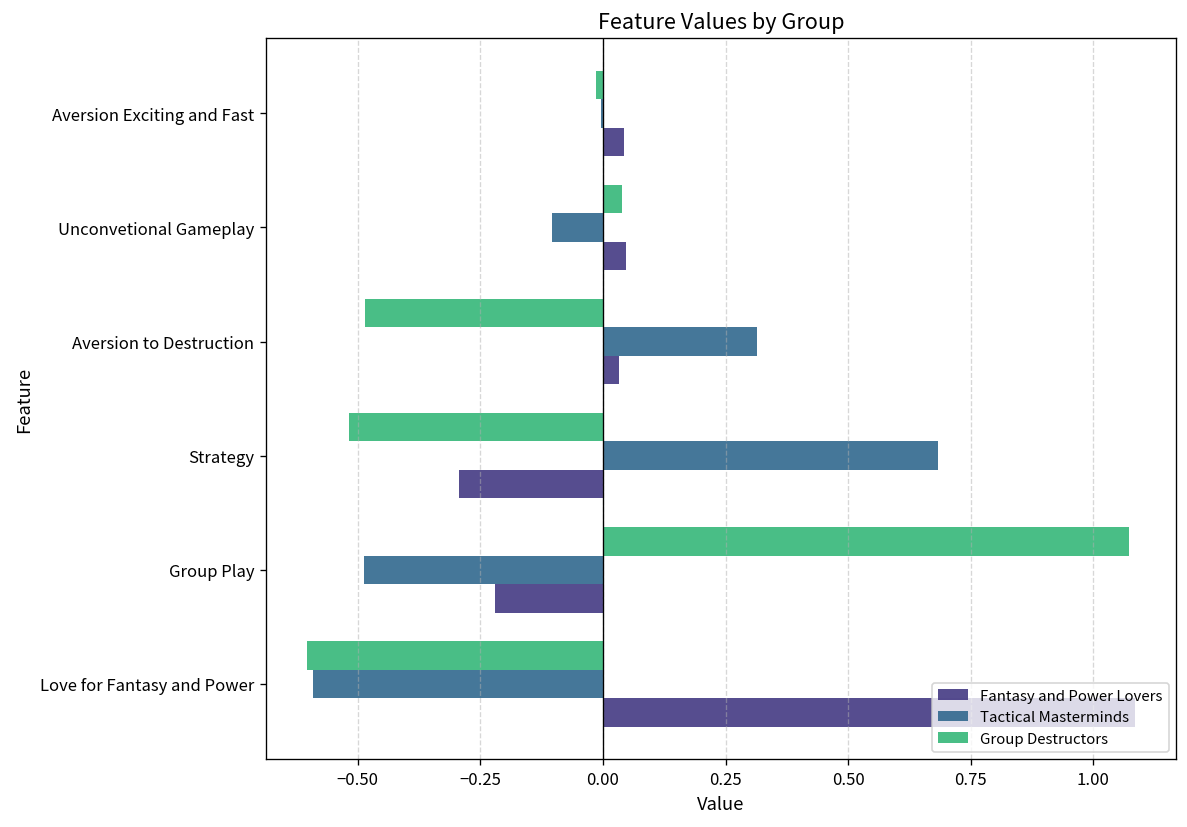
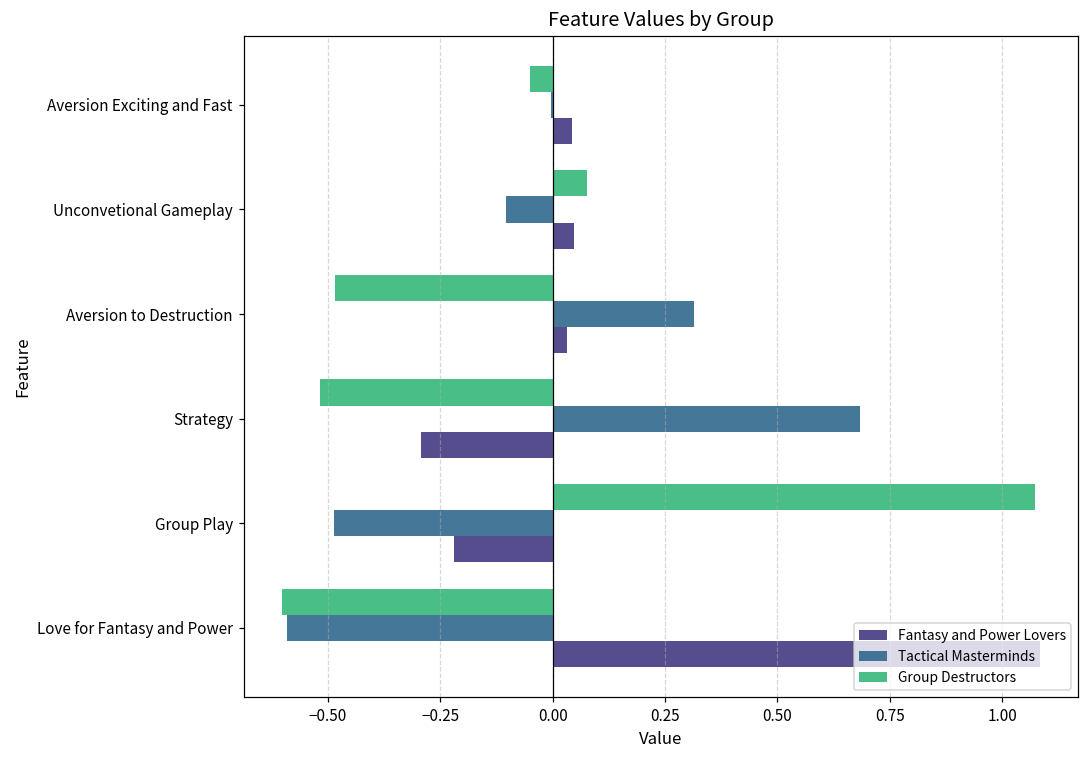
  {
    "Group Destructors": {
-     "Aversion Exciting and Fast": -0.01,
-     "Unconvetional Gameplay": 0.04,
+     "Aversion Exciting and Fast": -0.05,
+     "Unconvetional Gameplay": 0.08,
      "Aversion to Destruction": -0.49,
      "Strategy": -0.52,
      "Group Play": 1.07,
      "Love for Fantasy and Power": -0.60
    }
  }
